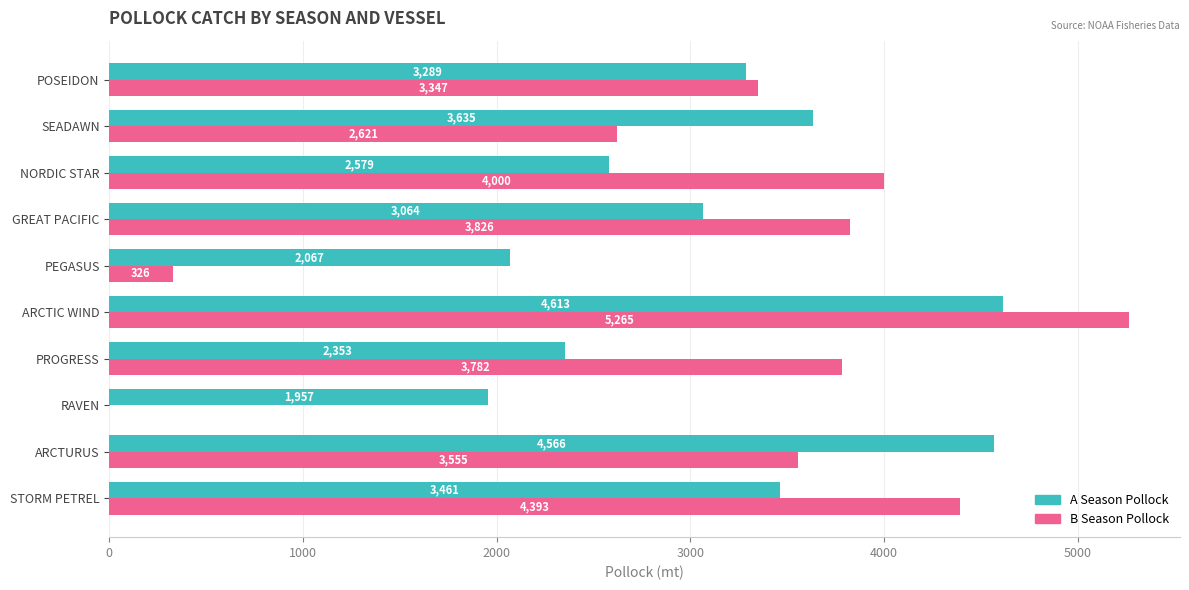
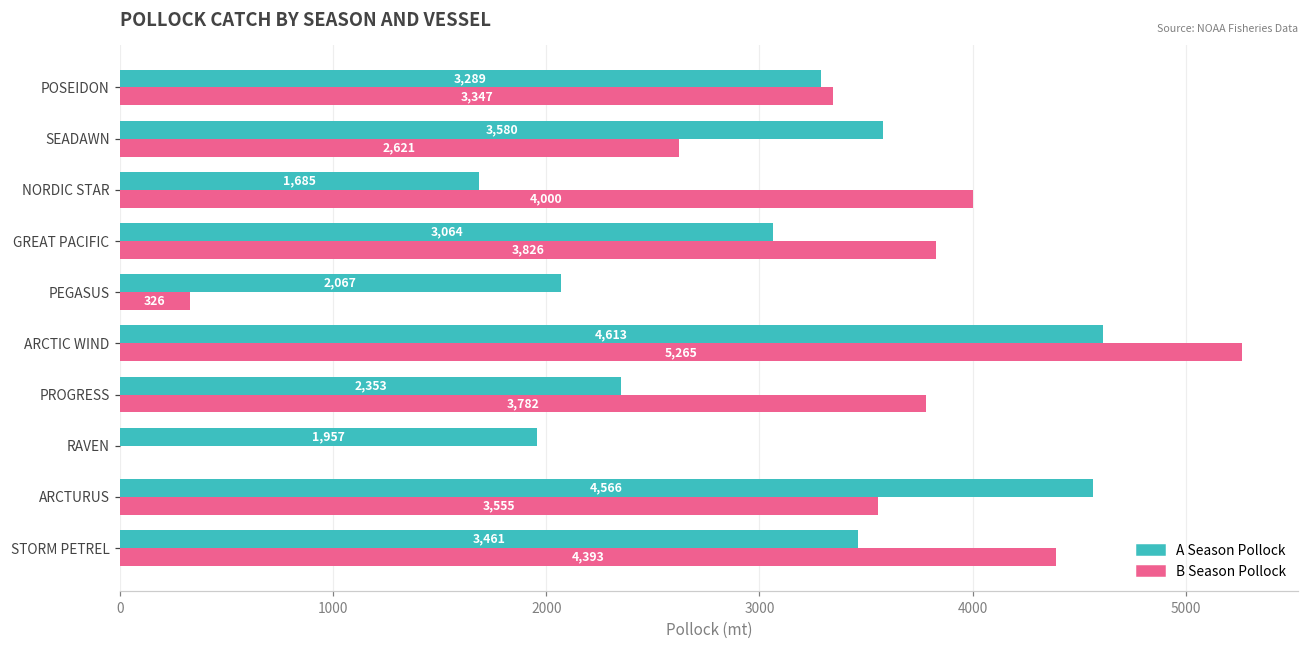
  {
    "A Season Pollock": {
      "POSEIDON": "3,289",
-     "SEADAWN": "3,635",
-     "NORDIC STAR": "2,579",
+     "SEADAWN": "3,580",
+     "NORDIC STAR": "1,685",
      "GREAT PACIFIC": "3,064",
      "PEGASUS": "2,067",
      "ARCTIC WIND": "4,613",
      "PROGRESS": "2,353",
      "RAVEN": "1,957",
      "ARCTURUS": "4,566",
      "STORM PETREL": "3,461"
    },
    "B Season Pollock": {
      "POSEIDON": "3,347",
      "SEADAWN": "2,621",
      "NORDIC STAR": "4,000",
      "GREAT PACIFIC": "3,826",
      "PEGASUS": "326",
      "ARCTIC WIND": "5,265",
      "PROGRESS": "3,782",
      "ARCTURUS": "3,555",
      "STORM PETREL": "4,393"
    }
  }
